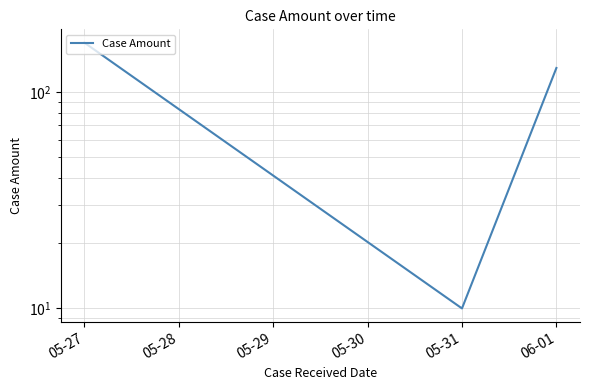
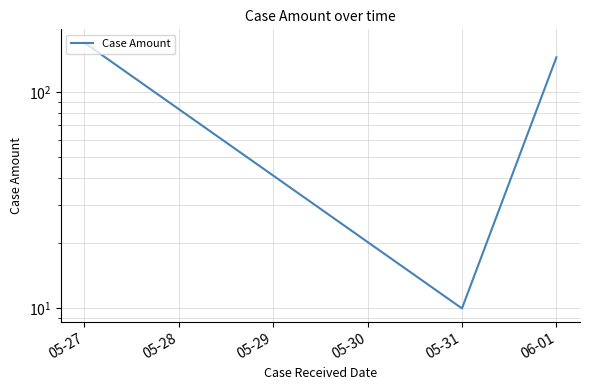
  {
    "05-31": 10,
-   "06-01": 130
+   "06-01": 140
  }
